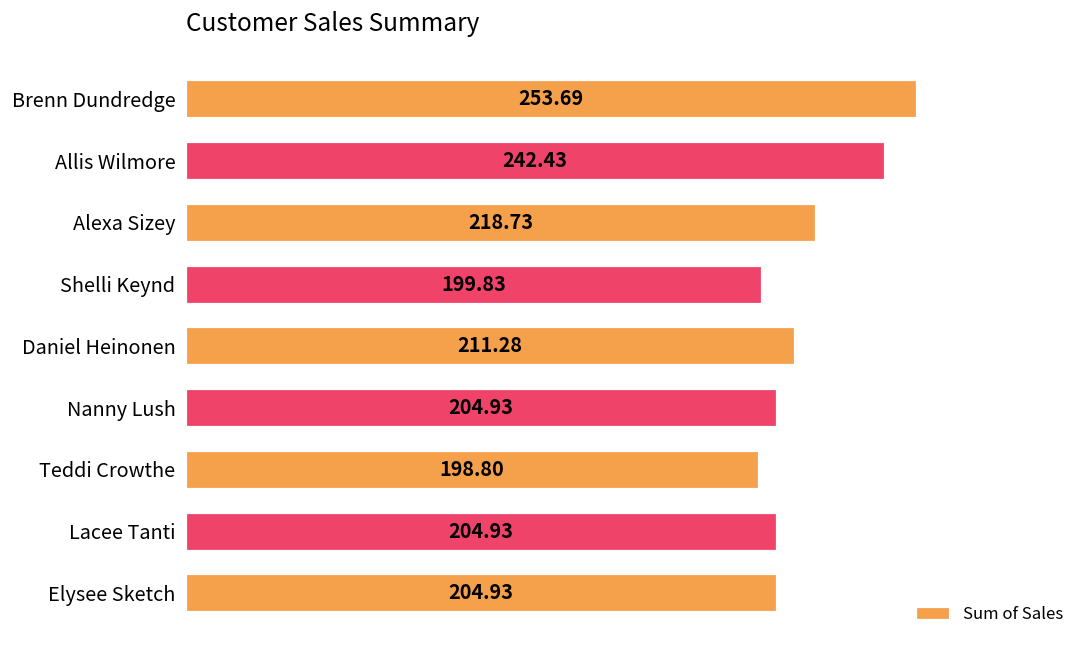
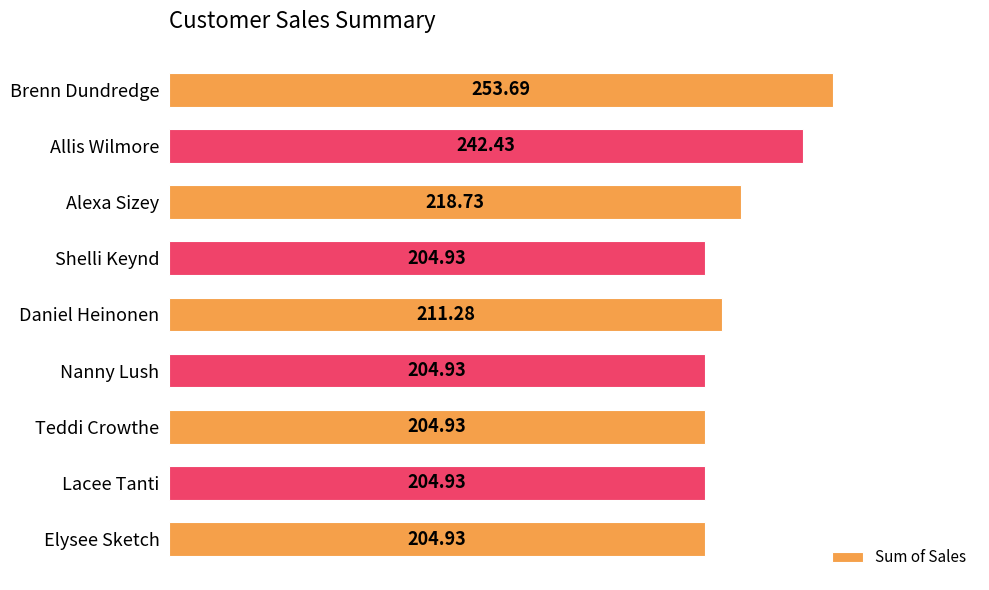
  {
    "Brenn Dundredge": 253.69,
    "Allis Wilmore": 242.43,
    "Alexa Sizey": 218.73,
-   "Shelli Keynd": 199.83,
+   "Shelli Keynd": 204.93,
    "Daniel Heinonen": 211.28,
    "Nanny Lush": 204.93,
-   "Teddi Crowthe": 198.80,
+   "Teddi Crowthe": 204.93,
    "Lacee Tanti": 204.93,
    "Elysee Sketch": 204.93
  }
